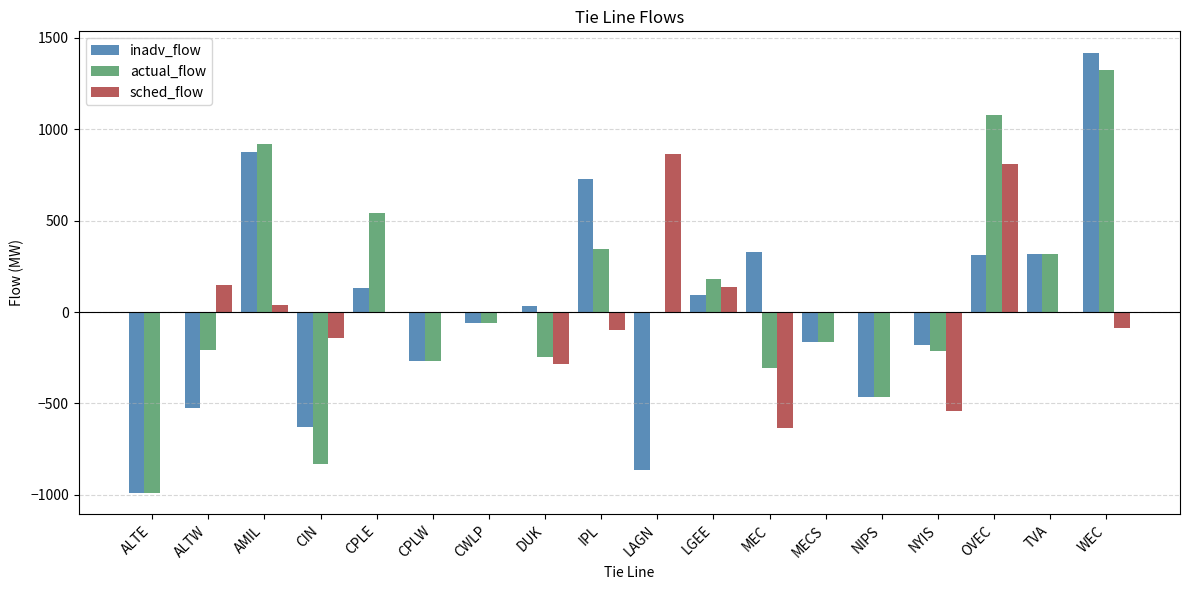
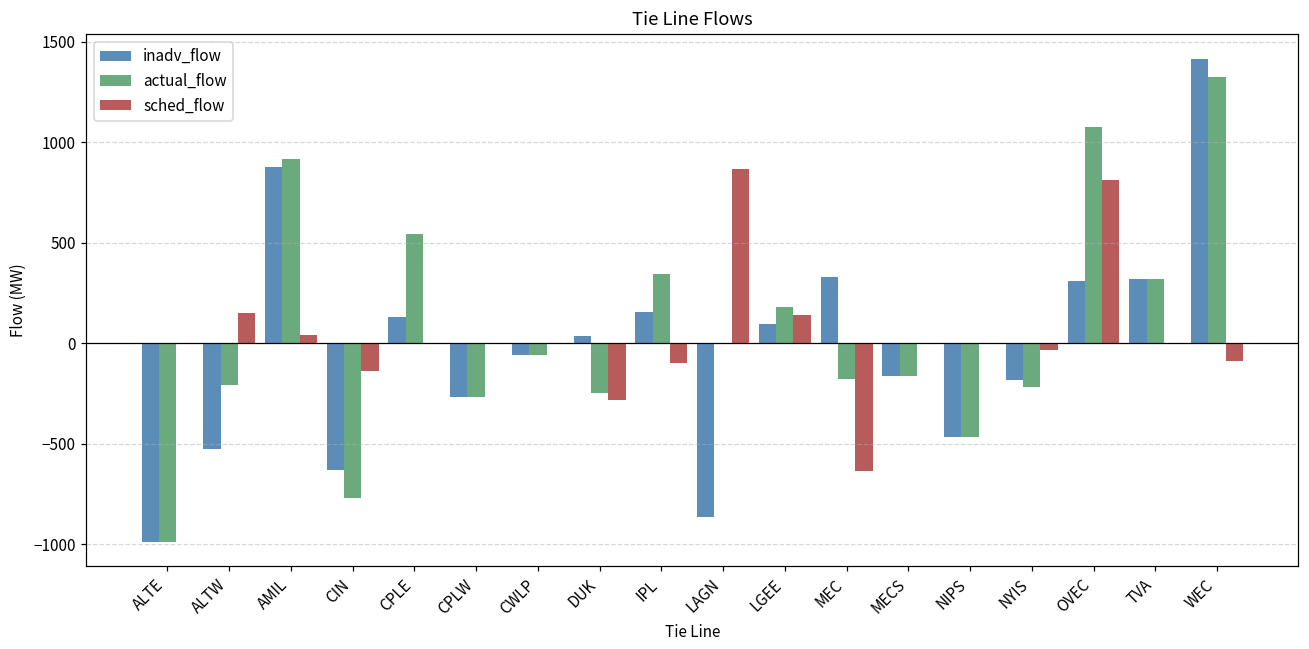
  {
    "inadv_flow": {
      "ALTE": -990,
      "ALTW": -530,
      "AMIL": 880,
      "CIN": -630,
      "CPLE": 130,
      "CPLW": -270,
      "CWLP": -60,
      "DUK": 40,
-     "IPL": 730,
+     "IPL": 160,
      "LAGN": -870,
      "LGEE": 90,
      "MEC": 330,
      "MECS": -170,
      "NIPS": -470,
      "NYIS": -180,
      "OVEC": 310,
      "TVA": 320,
      "WEC": 1420
    },
    "actual_flow": {
      "ALTE": -990,
      "ALTW": -210,
      "AMIL": 920,
-     "CIN": -830,
+     "CIN": -770,
      "CPLE": 540,
      "CPLW": -270,
      "CWLP": -60,
      "DUK": -250,
      "IPL": 340,
      "LAGN": 0,
      "LGEE": 180,
-     "MEC": -310,
+     "MEC": -180,
      "MECS": -170,
      "NIPS": -470,
      "NYIS": -220,
      "OVEC": 1080,
      "TVA": 320,
      "WEC": 1330
    },
    "sched_flow": {
      "ALTE": 0,
      "ALTW": 150,
      "AMIL": 40,
      "CIN": -140,
      "CPLE": 0,
      "CPLW": 0,
      "CWLP": 0,
      "DUK": -280,
      "IPL": -100,
      "LAGN": 870,
      "LGEE": 140,
      "MEC": -640,
      "MECS": 0,
      "NIPS": 0,
-     "NYIS": -540,
+     "NYIS": -40,
      "OVEC": 810,
      "TVA": 0,
      "WEC": -90
    }
  }
